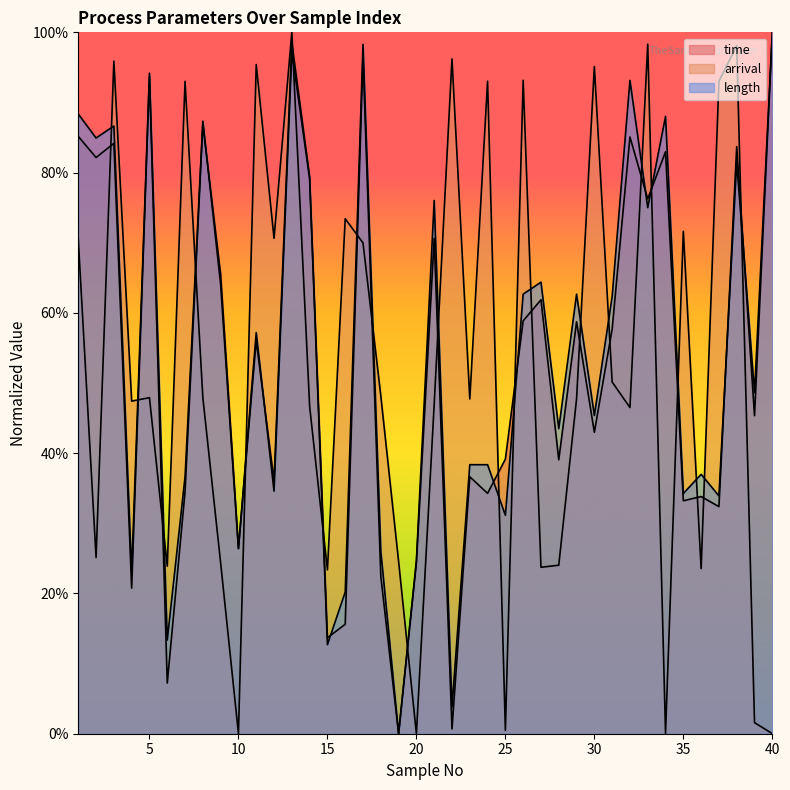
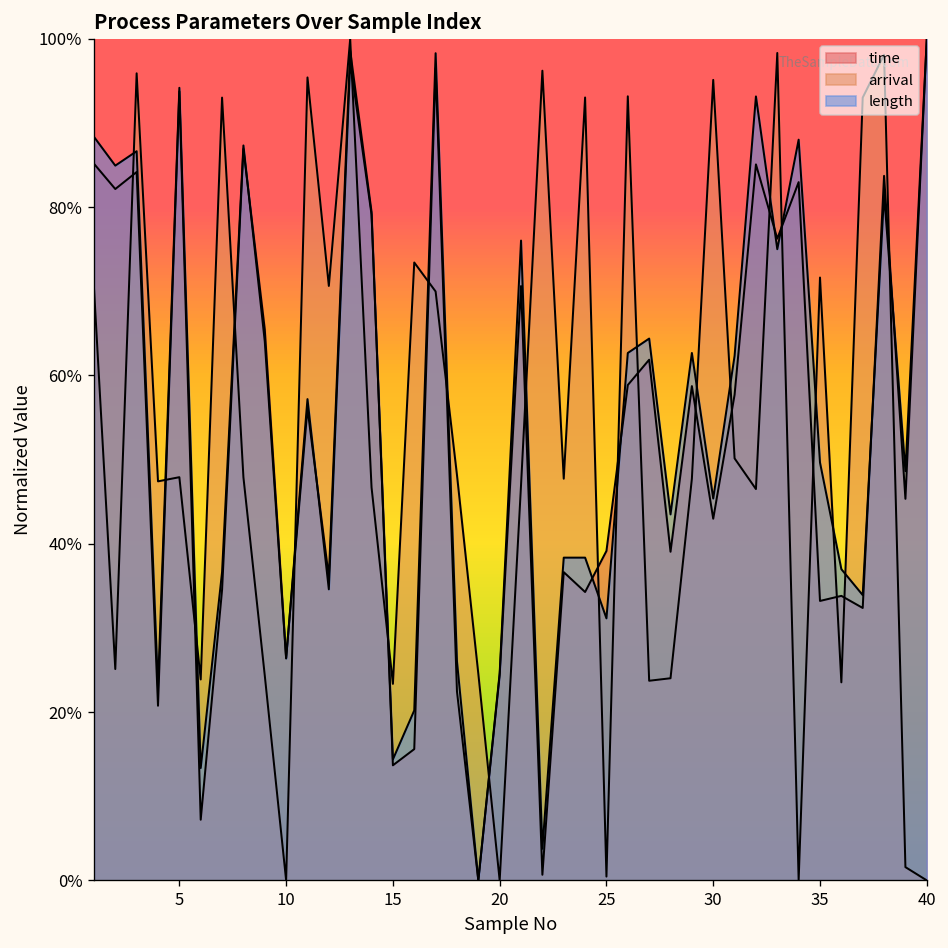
  {
    "length": {
      "5": "94%",
-     "15": "13%",
+     "15": "14%",
      "25": "31%",
      "30": "45%",
-     "35": "34%"
+     "35": "50%"
    }
  }
